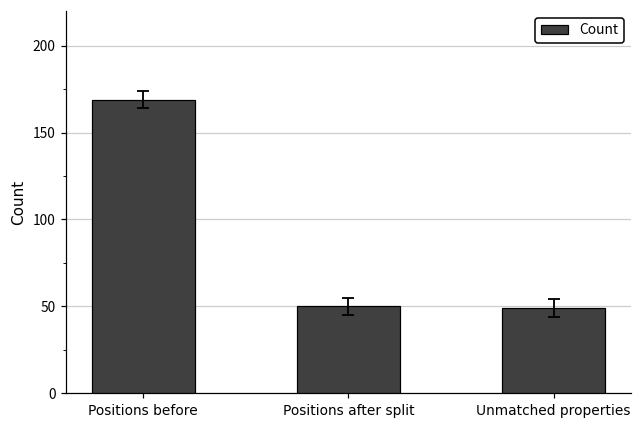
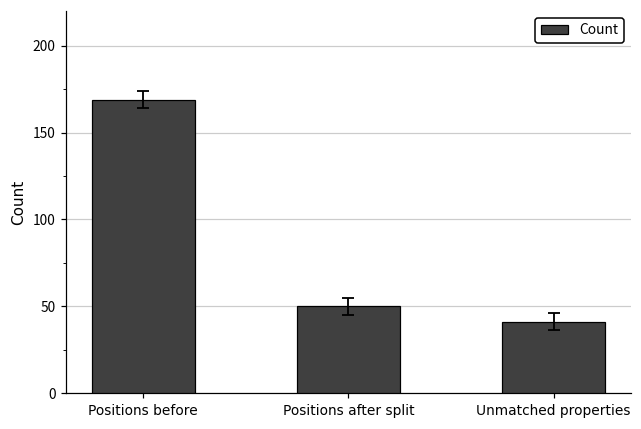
  {
    "Count": {
      "Positions before": 169,
      "Positions after split": 50,
-     "Unmatched properties": 49
+     "Unmatched properties": 41
    }
  }
